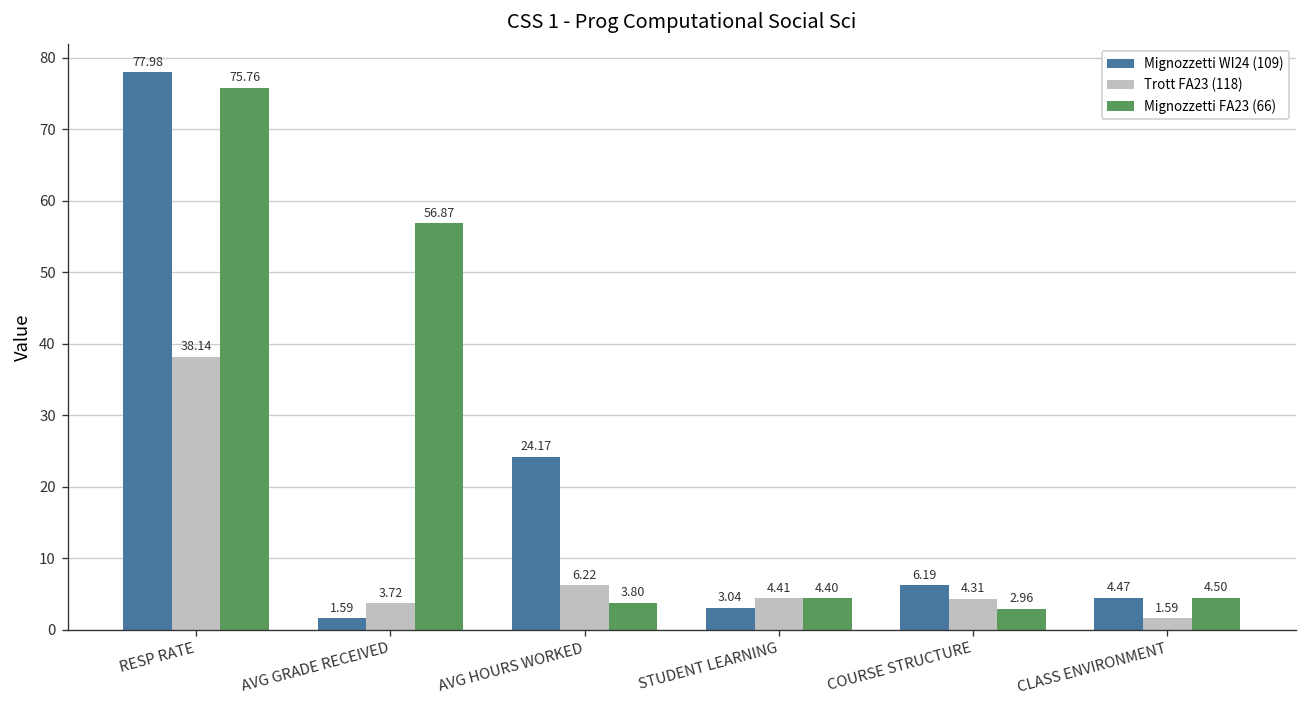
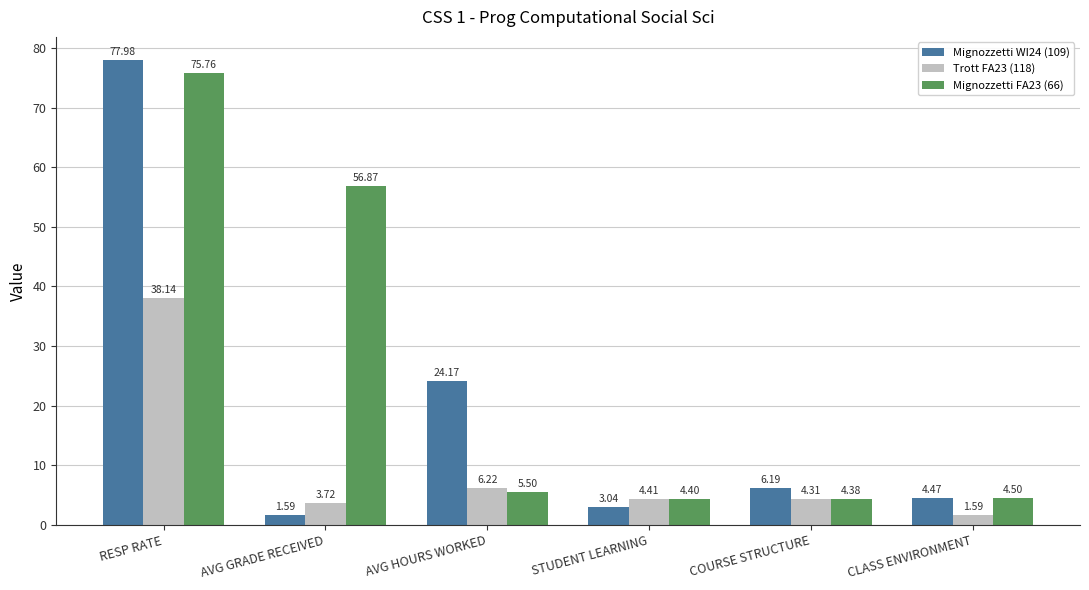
  {
    "Mignozzetti WI24 (109)": {
      "RESP RATE": 77.98,
      "AVG GRADE RECEIVED": 1.59,
      "AVG HOURS WORKED": 24.17,
      "STUDENT LEARNING": 3.04,
      "COURSE STRUCTURE": 6.19,
      "CLASS ENVIRONMENT": 4.47
    },
    "Trott FA23 (118)": {
      "RESP RATE": 38.14,
      "AVG GRADE RECEIVED": 3.72,
      "AVG HOURS WORKED": 6.22,
      "STUDENT LEARNING": 4.41,
      "COURSE STRUCTURE": 4.31,
      "CLASS ENVIRONMENT": 1.59
    },
    "Mignozzetti FA23 (66)": {
      "RESP RATE": 75.76,
      "AVG GRADE RECEIVED": 56.87,
-     "AVG HOURS WORKED": 3.80,
+     "AVG HOURS WORKED": 5.50,
      "STUDENT LEARNING": 4.40,
-     "COURSE STRUCTURE": 2.96,
+     "COURSE STRUCTURE": 4.38,
      "CLASS ENVIRONMENT": 4.50
    }
  }
